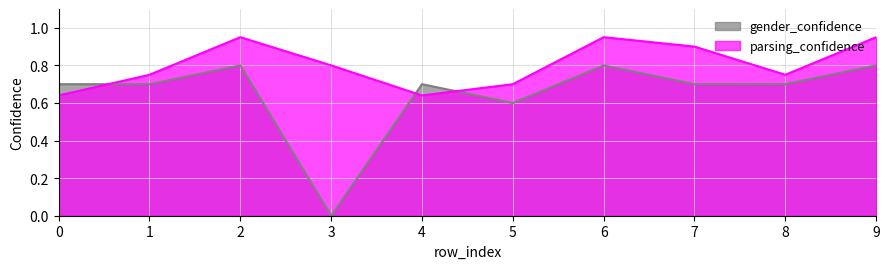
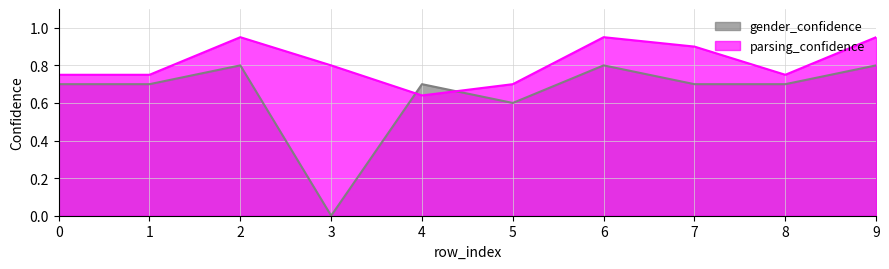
  {
    "gender_confidence": {
      "0": 0.70,
      "1": 0.70,
      "2": 0.80,
      "3": 0.00,
      "4": 0.70,
      "5": 0.60,
      "6": 0.80,
      "7": 0.70,
      "8": 0.70,
      "9": 0.80
    },
    "parsing_confidence": {
-     "0": 0.64,
+     "0": 0.75,
      "1": 0.75,
      "2": 0.95,
      "3": 0.80,
      "4": 0.64,
      "5": 0.70,
      "6": 0.95,
      "7": 0.90,
      "8": 0.75,
      "9": 0.95
    }
  }
